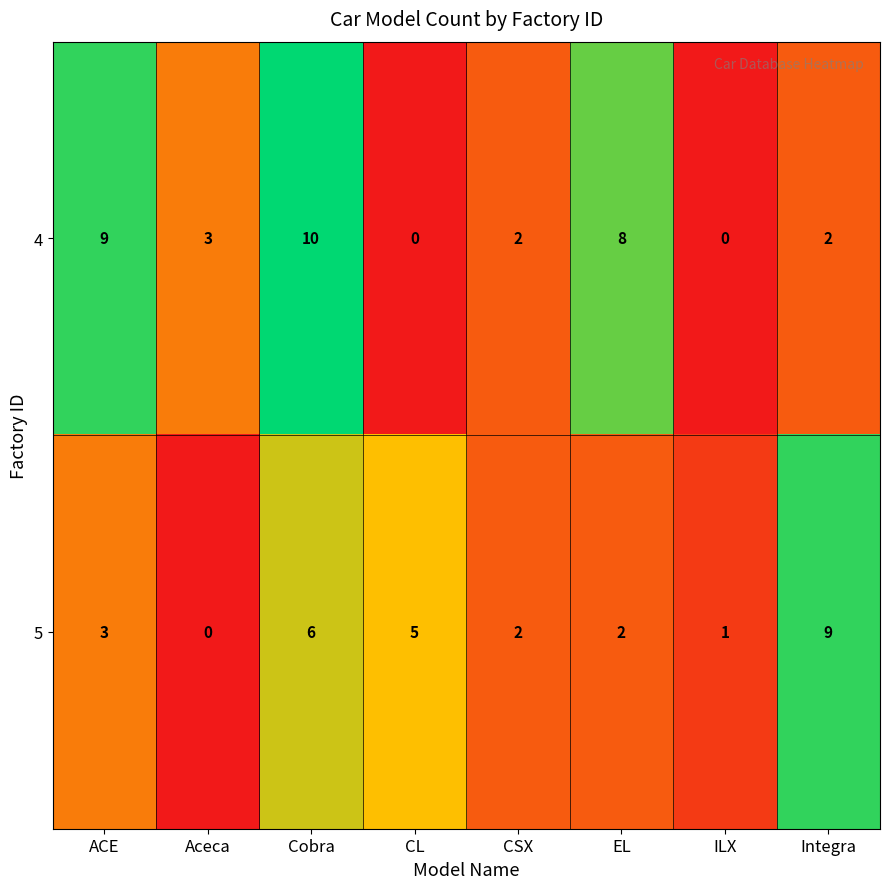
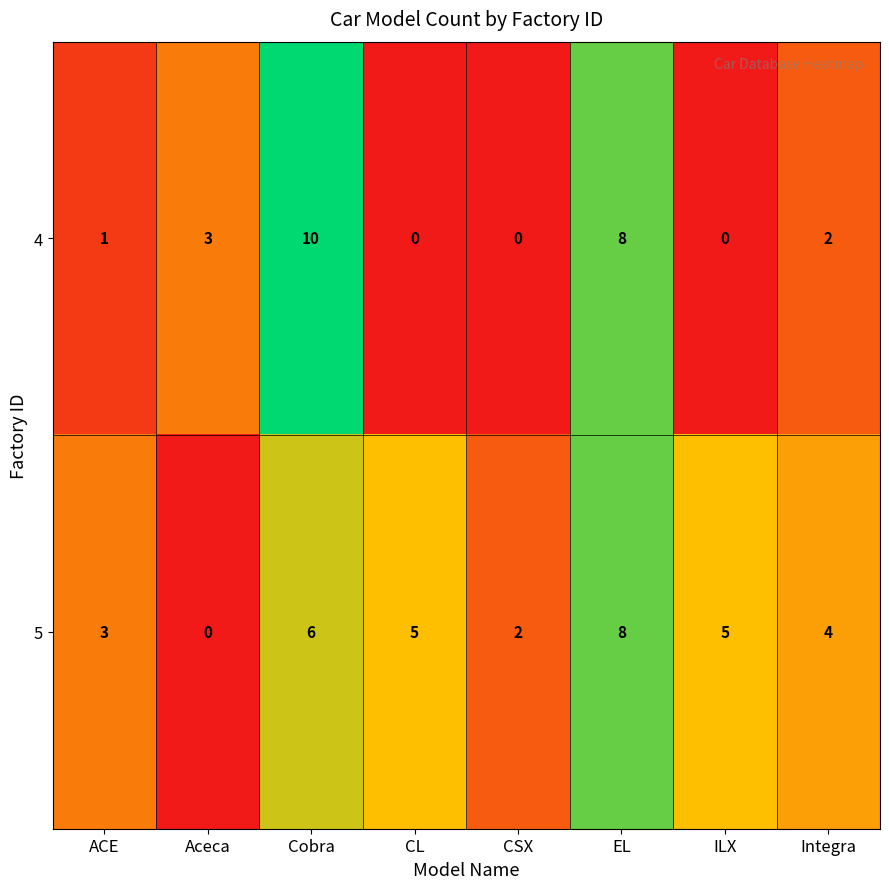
  {
    "4": {
-     "ACE": 9,
+     "ACE": 1,
      "Aceca": 3,
      "Cobra": 10,
      "CL": 0,
-     "CSX": 2,
+     "CSX": 0,
      "EL": 8,
      "ILX": 0
    },
    "5": {
      "ACE": 3,
      "Aceca": 0,
      "Cobra": 6,
      "CL": 5,
      "CSX": 2,
-     "EL": 2,
-     "ILX": 1,
-     "Integra": 9
+     "EL": 8,
+     "ILX": 5,
+     "Integra": 4
    }
  }
